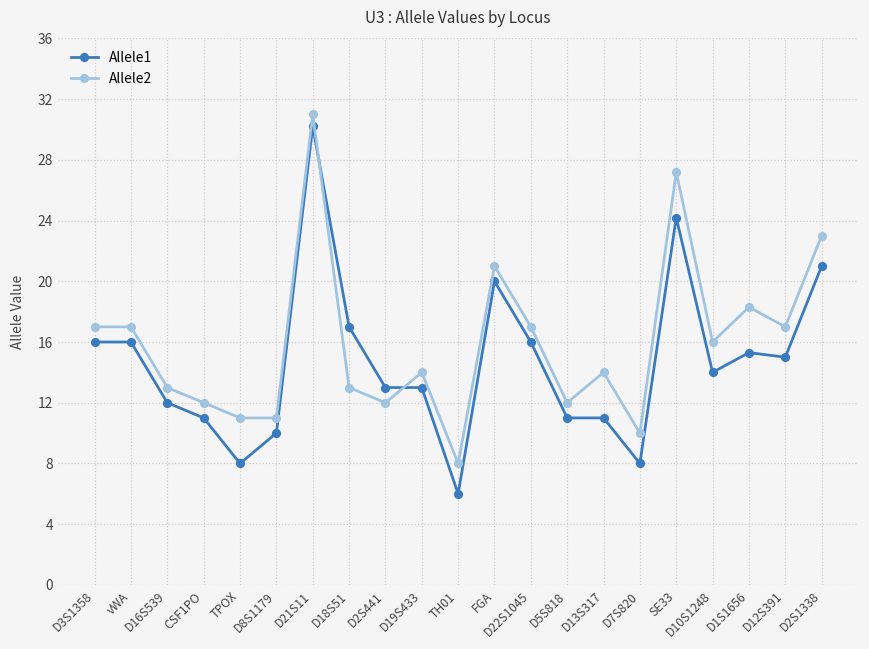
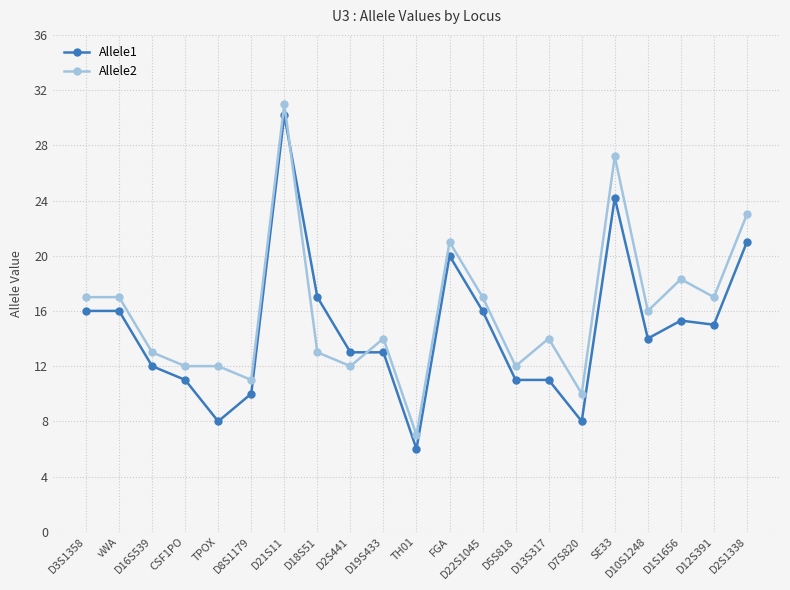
  {
    "Allele1": {
      "D3S1358": 16,
      "vWA": 16,
      "D16S539": 12,
      "CSF1PO": 11,
      "TPOX": 8,
      "D8S1179": 10,
      "D21S11": 30.2,
      "D18S51": 17,
      "D2S441": 13,
      "D19S433": 13,
      "TH01": 6,
      "FGA": 20,
      "D22S1045": 16,
      "D5S818": 11,
      "D13S317": 11,
      "D7S820": 8,
      "SE33": 24.2,
      "D10S1248": 14,
      "D1S1656": 15.3,
      "D12S391": 15,
      "D2S1338": 21
    },
    "Allele2": {
      "D3S1358": 17,
      "vWA": 17,
      "D16S539": 13,
      "CSF1PO": 12,
-     "TPOX": 11,
+     "TPOX": 12,
      "D8S1179": 11,
      "D21S11": 31,
      "D18S51": 13,
      "D2S441": 12,
      "D19S433": 14,
-     "TH01": 8,
+     "TH01": 7,
      "FGA": 21,
      "D22S1045": 17,
      "D5S818": 12,
      "D13S317": 14,
      "D7S820": 10,
      "SE33": 27.2,
      "D10S1248": 16,
      "D1S1656": 18.3,
      "D12S391": 17,
      "D2S1338": 23
    }
  }
